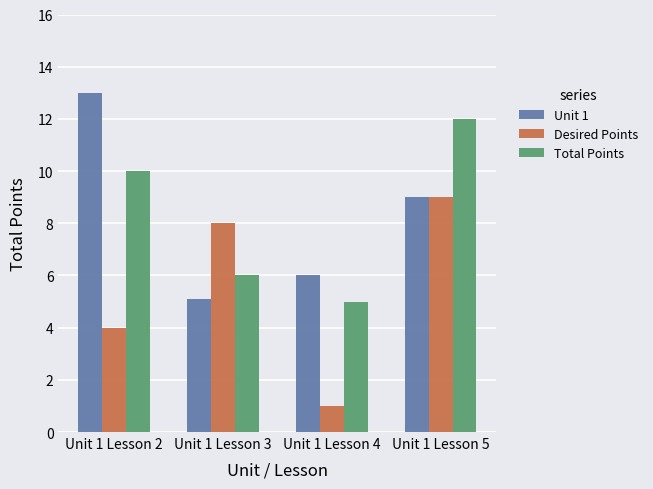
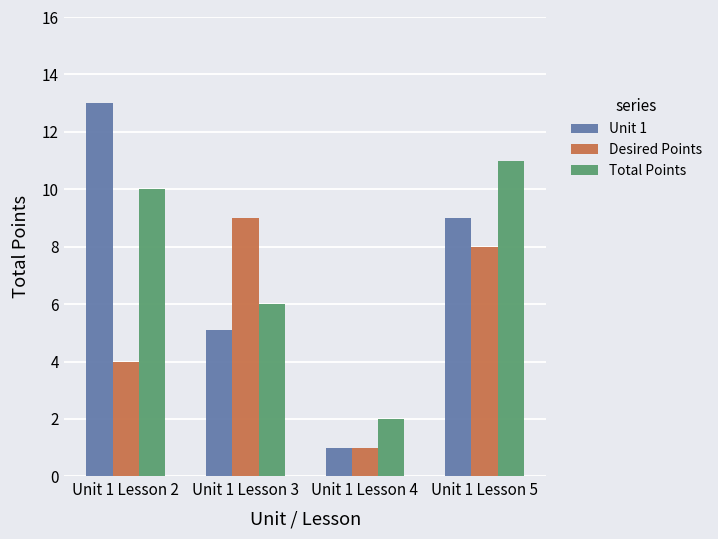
  {
    "Unit 1": {
      "Unit 1 Lesson 2": 13,
      "Unit 1 Lesson 3": 5.1,
-     "Unit 1 Lesson 4": 6,
+     "Unit 1 Lesson 4": 1,
      "Unit 1 Lesson 5": 9
    },
    "Desired Points": {
      "Unit 1 Lesson 2": 4,
-     "Unit 1 Lesson 3": 8,
+     "Unit 1 Lesson 3": 9,
      "Unit 1 Lesson 4": 1,
-     "Unit 1 Lesson 5": 9
+     "Unit 1 Lesson 5": 8
    },
    "Total Points": {
      "Unit 1 Lesson 2": 10,
      "Unit 1 Lesson 3": 6,
-     "Unit 1 Lesson 4": 5,
-     "Unit 1 Lesson 5": 12
+     "Unit 1 Lesson 4": 2,
+     "Unit 1 Lesson 5": 11
    }
  }
